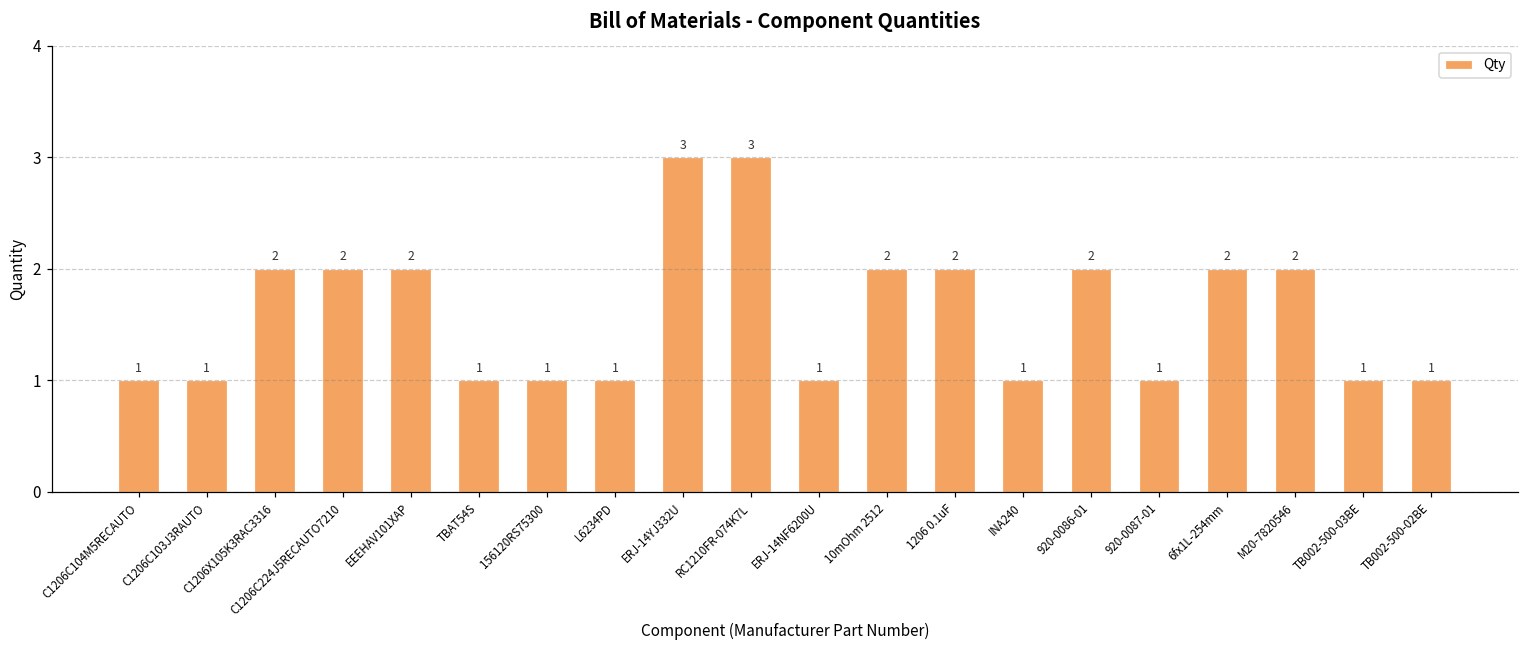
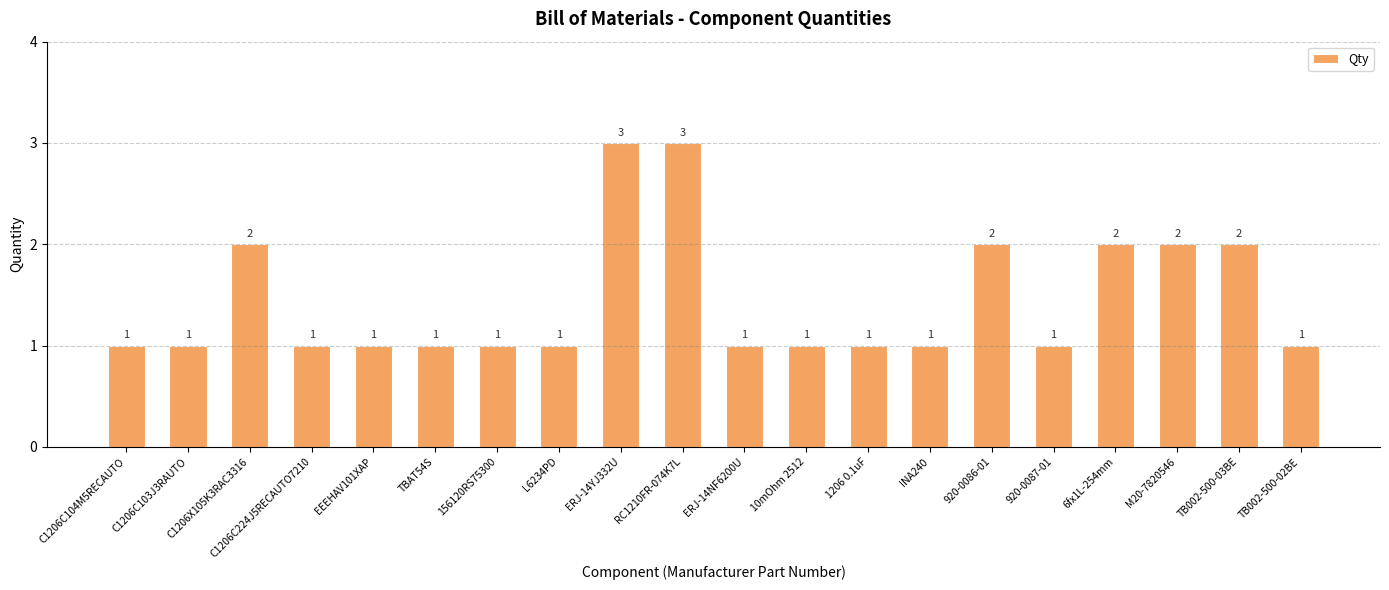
  {
    "C1206C104M5RECAUTO": 1,
    "C1206C103J3RAUTO": 1,
    "C1206X105K3RAC3316": 2,
-   "C1206C224J5RECAUTO7210": 2,
-   "EEEHAV101XAP": 2,
+   "C1206C224J5RECAUTO7210": 1,
+   "EEEHAV101XAP": 1,
    "TBAT54S": 1,
    "156120RS75300": 1,
    "L6234PD": 1,
    "ERJ-14YJ332U": 3,
    "RC1210FR-074K7L": 3,
    "ERJ-14NF6200U": 1,
-   "10mOhm 2512": 2,
-   "1206 0.1uF": 2,
+   "10mOhm 2512": 1,
+   "1206 0.1uF": 1,
    "INA240": 1,
    "920-0086-01": 2,
    "920-0087-01": 1,
    "6fx1L-254mm": 2,
    "M20-7820546": 2,
-   "TB002-500-03BE": 1,
+   "TB002-500-03BE": 2,
    "TB002-500-02BE": 1
  }
